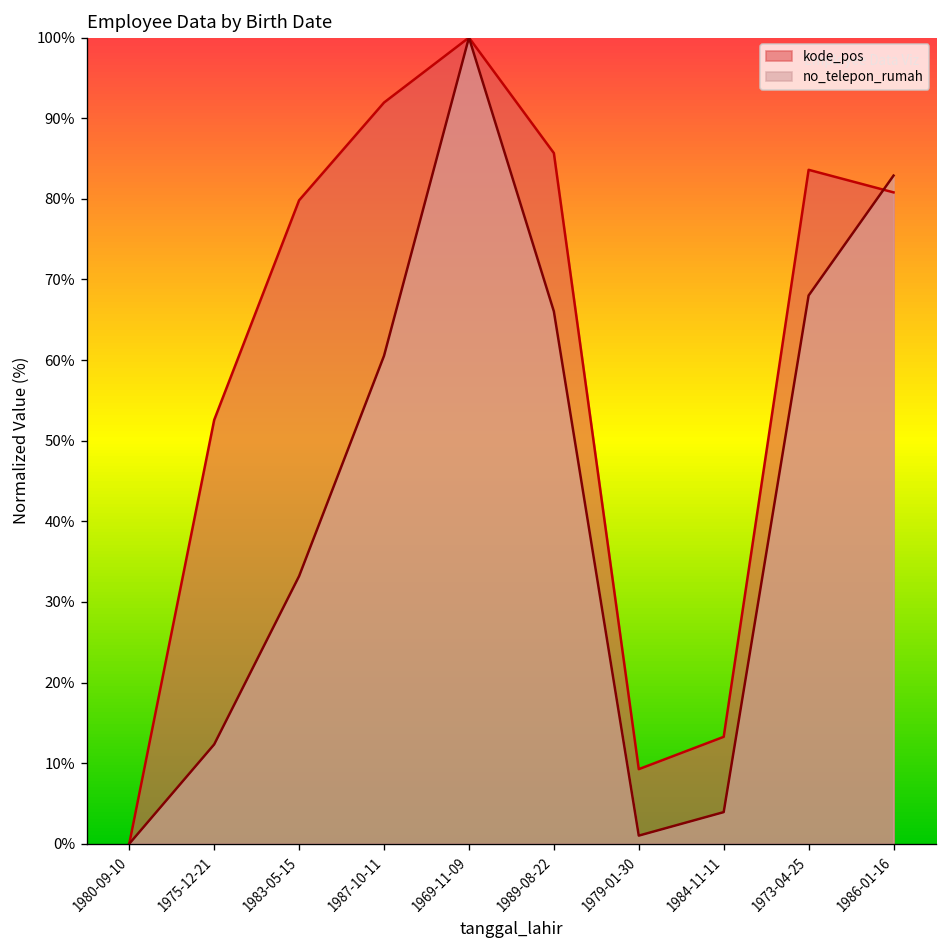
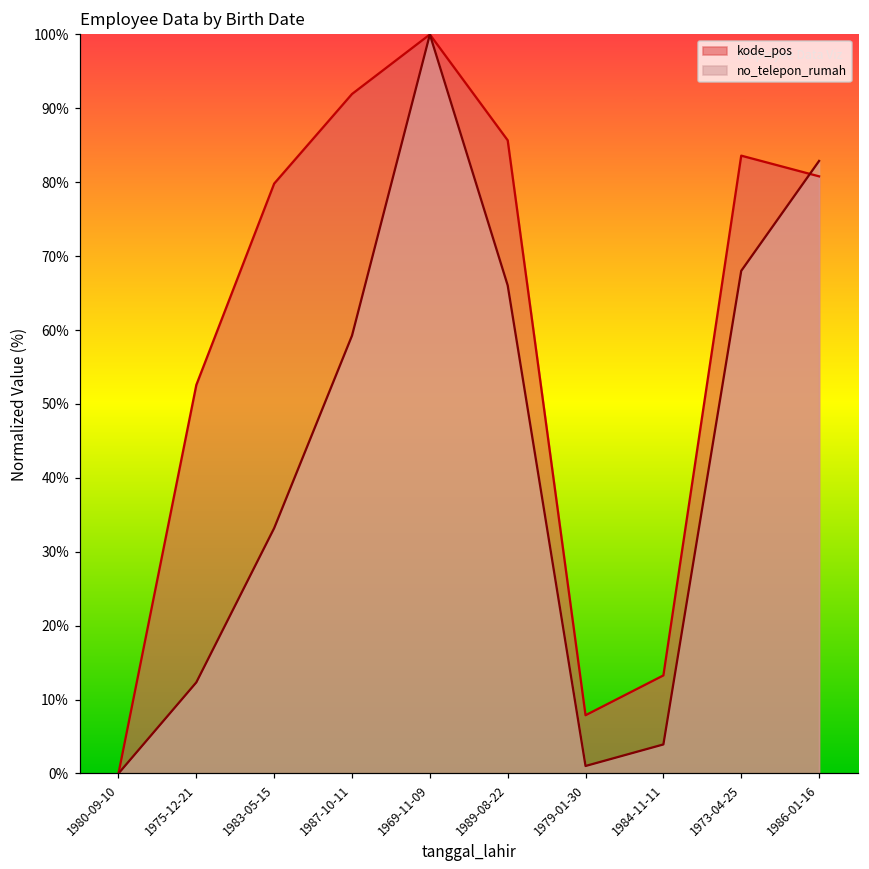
  {
    "kode_pos": {
      "1975-12-21": "53%",
      "1983-05-15": "80%",
      "1987-10-11": "92%",
      "1989-08-22": "86%",
-     "1979-01-30": "9%",
+     "1979-01-30": "8%",
      "1984-11-11": "13%",
      "1973-04-25": "84%",
      "1986-01-16": "81%"
    },
    "no_telepon_rumah": {
      "1975-12-21": "12%",
      "1983-05-15": "33%",
-     "1987-10-11": "61%",
+     "1987-10-11": "59%",
      "1989-08-22": "66%",
      "1979-01-30": "1%",
      "1984-11-11": "4%",
      "1973-04-25": "68%",
      "1986-01-16": "83%"
    }
  }
